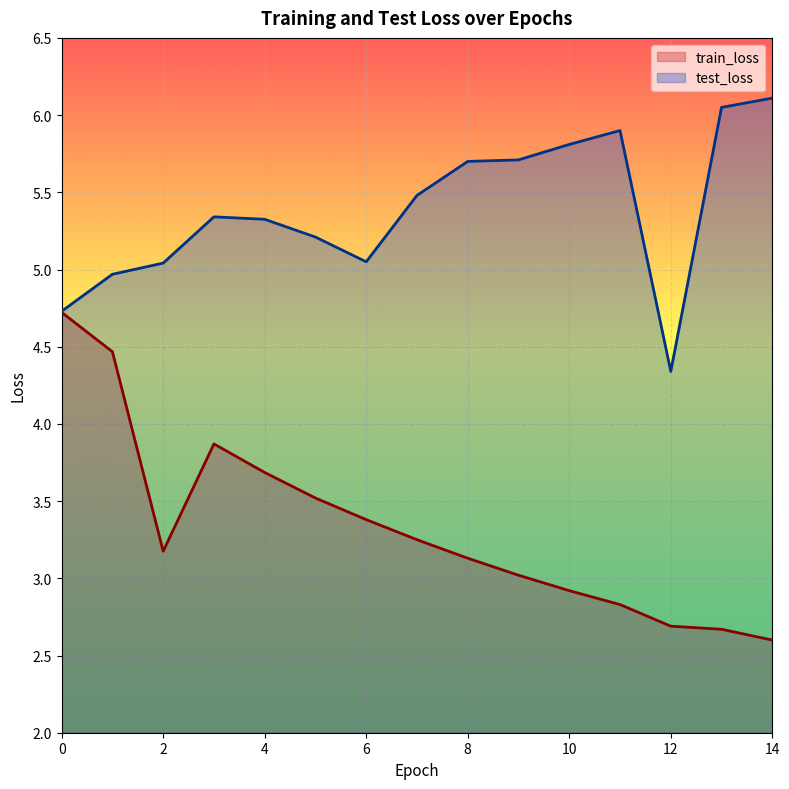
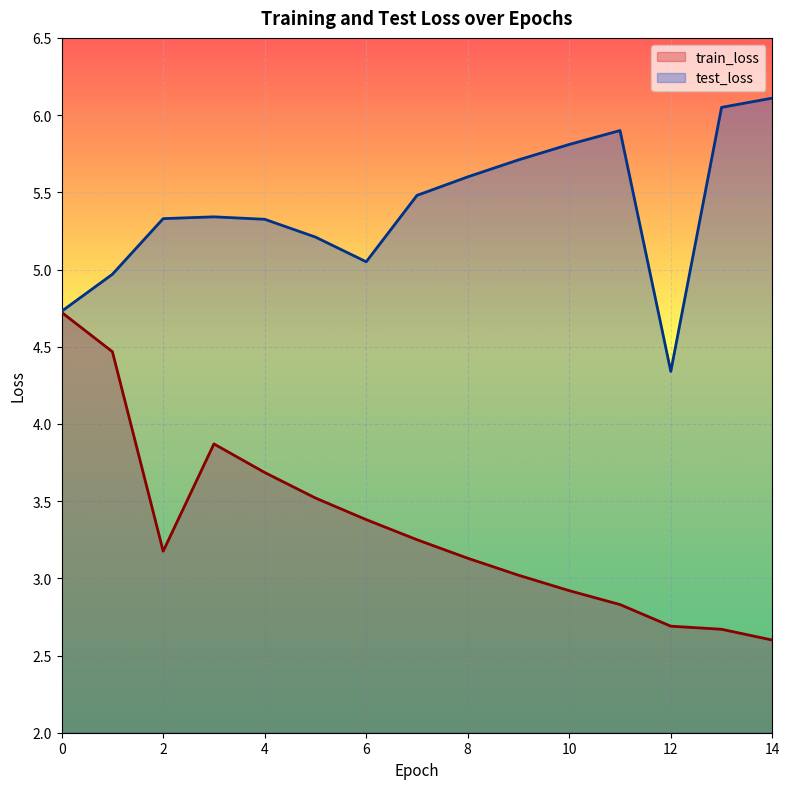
  {
    "train_loss": {
      "2": 3.18,
      "4": 3.69,
      "6": 3.38,
      "8": 3.13,
      "10": 2.92,
      "12": 2.69,
      "14": 2.60
    },
    "test_loss": {
-     "2": 5.04,
+     "2": 5.33,
      "4": 5.33,
      "6": 5.05,
-     "8": 5.7,
+     "8": 5.6,
      "10": 5.81,
      "12": 4.34,
      "14": 6.11
    }
  }
